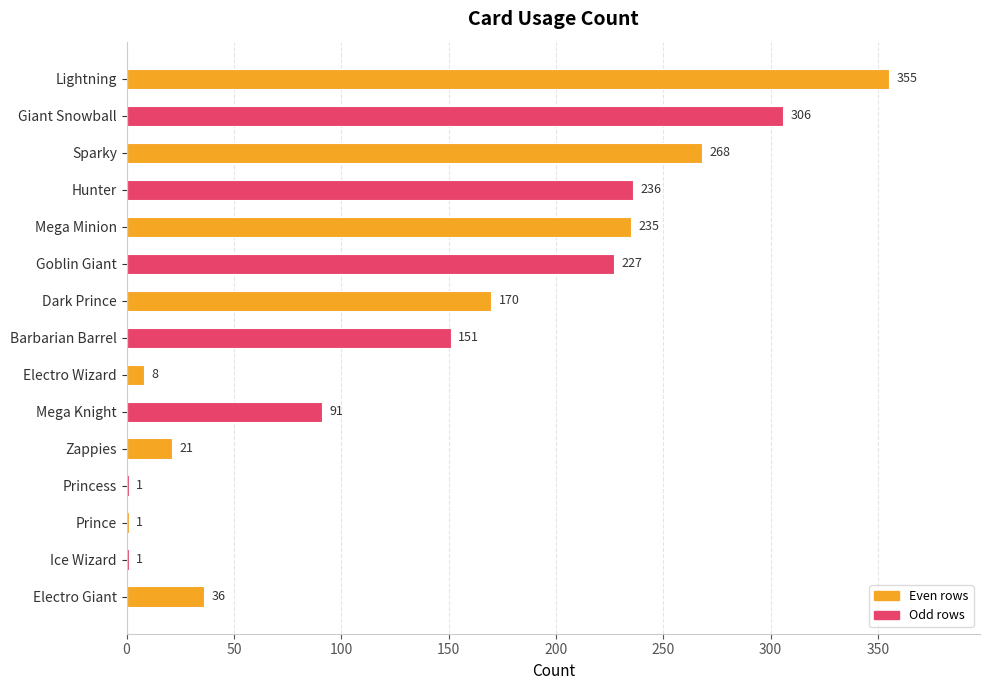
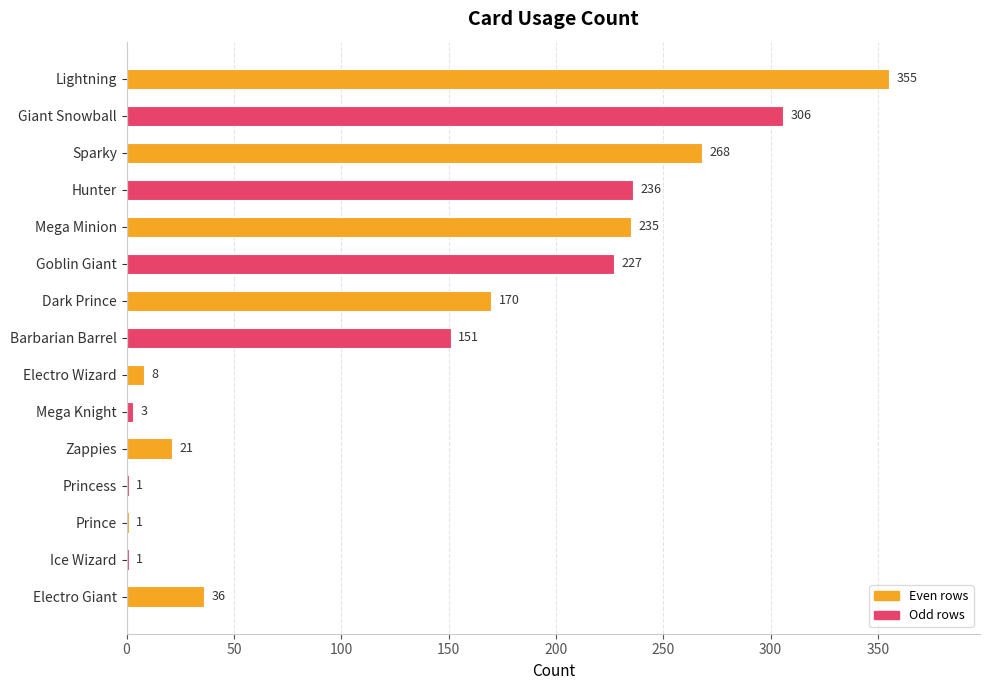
  {
    "Lightning": 355,
    "Giant Snowball": 306,
    "Sparky": 268,
    "Hunter": 236,
    "Mega Minion": 235,
    "Goblin Giant": 227,
    "Dark Prince": 170,
    "Barbarian Barrel": 151,
    "Electro Wizard": 8,
-   "Mega Knight": 91,
+   "Mega Knight": 3,
    "Zappies": 21,
    "Princess": 1,
    "Prince": 1,
    "Ice Wizard": 1,
    "Electro Giant": 36
  }
